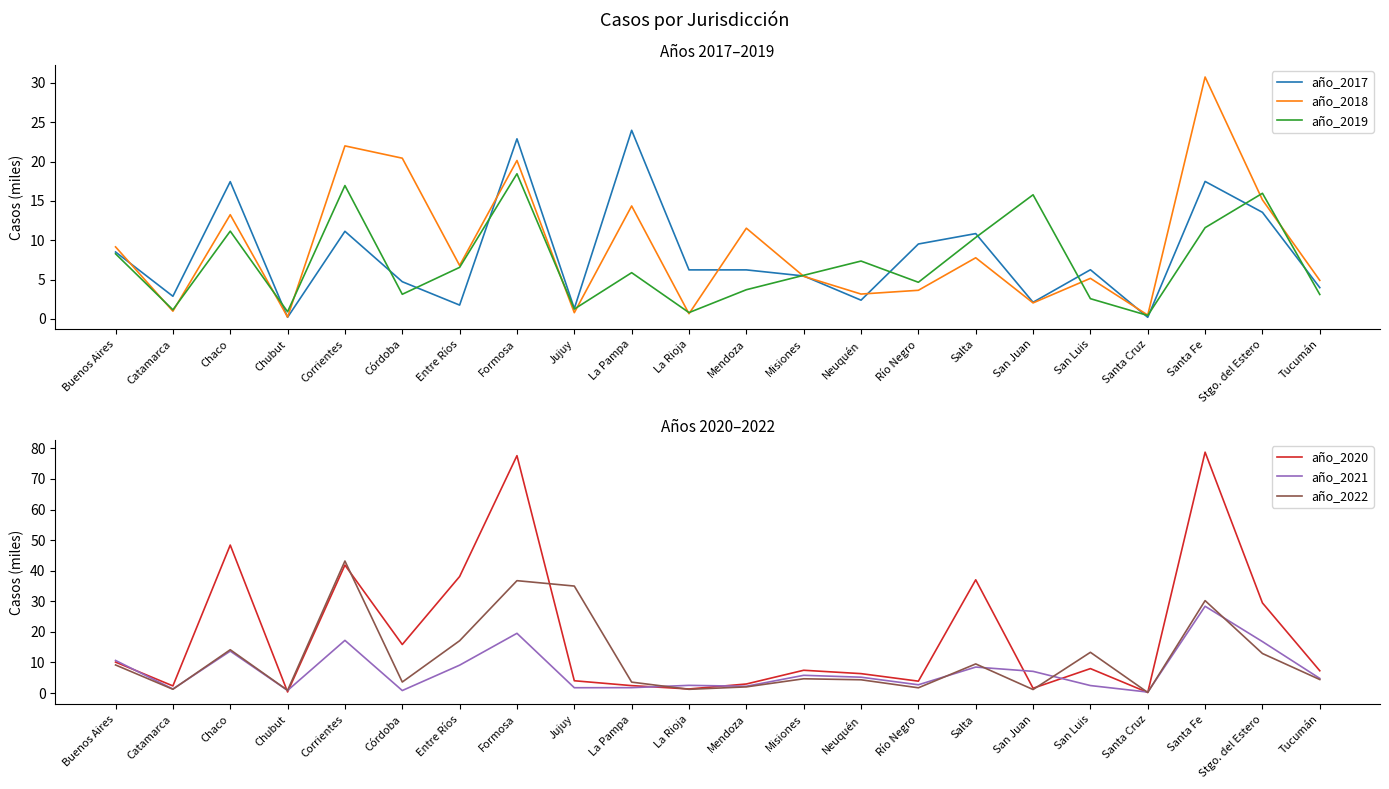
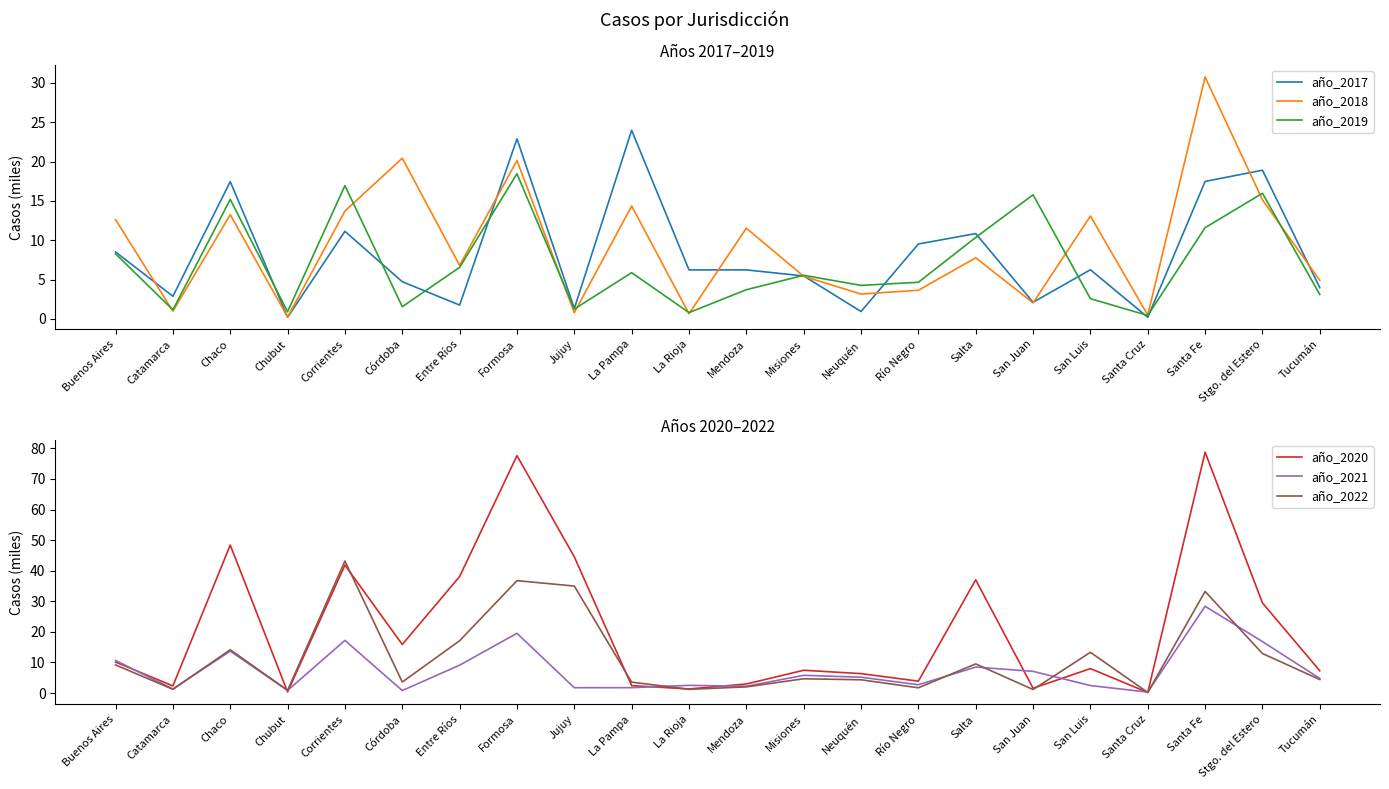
  {
    "Años 2017–2019": {
      "año_2017": {
        "Catamarca": 3,
        "Chaco": 17,
        "Corrientes": 11,
        "Córdoba": 5,
        "Entre Ríos": 2,
        "Formosa": 23,
        "La Pampa": 24,
        "La Rioja": 6,
        "Mendoza": 6,
-       "Neuquén": 2,
+       "Neuquén": 1,
        "Río Negro": 10,
        "Salta": 11,
        "San Luis": 6,
        "Santa Fe": 17,
-       "Stgo. del Estero": 14,
+       "Stgo. del Estero": 19,
        "Tucumán": 4
      },
      "año_2018": {
-       "Buenos Aires": 9,
+       "Buenos Aires": 13,
        "Chaco": 13,
-       "Corrientes": 22,
+       "Corrientes": 14,
        "Córdoba": 20,
        "Formosa": 20,
        "Jujuy": 1,
        "La Pampa": 14,
        "Mendoza": 12,
        "Neuquén": 3,
        "Río Negro": 4,
        "Salta": 8,
-       "San Luis": 5,
+       "San Luis": 13,
        "Santa Fe": 31,
        "Stgo. del Estero": 15,
        "Tucumán": 5
      },
      "año_2019": {
-       "Chaco": 11,
+       "Chaco": 15,
        "Chubut": 1,
        "Corrientes": 17,
-       "Córdoba": 3,
+       "Córdoba": 2,
        "Formosa": 18,
        "La Pampa": 6,
        "Mendoza": 4,
-       "Neuquén": 7,
+       "Neuquén": 4,
        "Río Negro": 5,
        "Salta": 10,
        "San Juan": 16,
        "San Luis": 3,
        "Santa Fe": 12,
        "Stgo. del Estero": 16,
        "Tucumán": 3
      }
    },
    "Años 2020–2022": {
      "año_2020": {
        "Catamarca": 2,
        "Chaco": 48,
        "Corrientes": 42,
        "Córdoba": 16,
        "Entre Ríos": 38,
        "Formosa": 78,
-       "Jujuy": 4,
+       "Jujuy": 45,
        "Misiones": 7,
        "Neuquén": 6,
        "Río Negro": 4,
        "Salta": 37,
        "San Luis": 8,
        "Santa Fe": 79,
        "Stgo. del Estero": 29,
        "Tucumán": 7
      },
      "año_2021": {
        "Corrientes": 17,
        "Córdoba": 1,
        "Entre Ríos": 9,
        "Formosa": 20,
        "Jujuy": 2,
        "La Rioja": 3,
        "Misiones": 6,
        "Neuquén": 5,
        "Río Negro": 3,
        "Salta": 8,
        "San Juan": 7,
        "San Luis": 2,
        "Santa Fe": 28,
        "Stgo. del Estero": 17
      },
      "año_2022": {
        "Buenos Aires": 9,
        "Corrientes": 43,
        "Córdoba": 4,
        "Entre Ríos": 17,
        "Formosa": 37,
        "Jujuy": 35,
        "La Pampa": 4,
        "Misiones": 5,
        "Neuquén": 4,
        "Río Negro": 2,
        "Salta": 10,
        "San Luis": 13,
-       "Santa Fe": 30,
+       "Santa Fe": 33,
        "Stgo. del Estero": 13
      }
    }
  }
